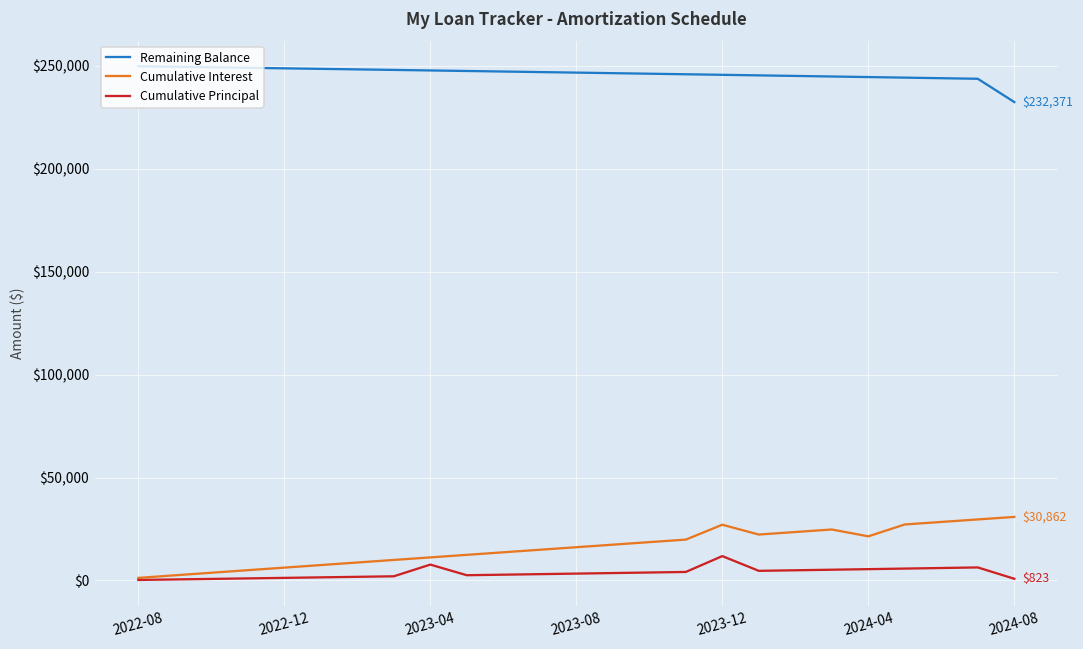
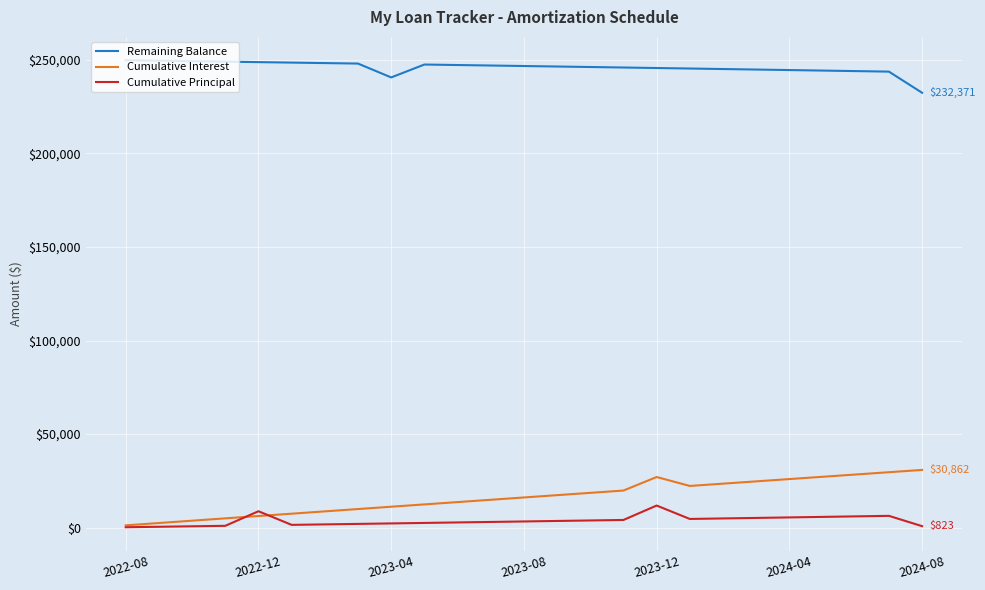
  {
    "Remaining Balance": {
      "2022-12": "$249,000",
-     "2023-04": "$248,000",
+     "2023-04": "$241,000",
      "2023-08": "$247,000",
      "2023-12": "$246,000",
      "2024-04": "$245,000"
    },
    "Cumulative Interest": {
      "2022-12": "$6,000",
      "2023-04": "$11,000",
      "2023-08": "$16,000",
      "2023-12": "$27,000",
-     "2024-04": "$21,000"
+     "2024-04": "$26,000"
    },
    "Cumulative Principal": {
-     "2022-12": "$1,000",
-     "2023-04": "$8,000",
+     "2022-12": "$9,000",
+     "2023-04": "$2,000",
      "2023-08": "$3,000",
      "2023-12": "$12,000",
      "2024-04": "$5,000"
    }
  }
